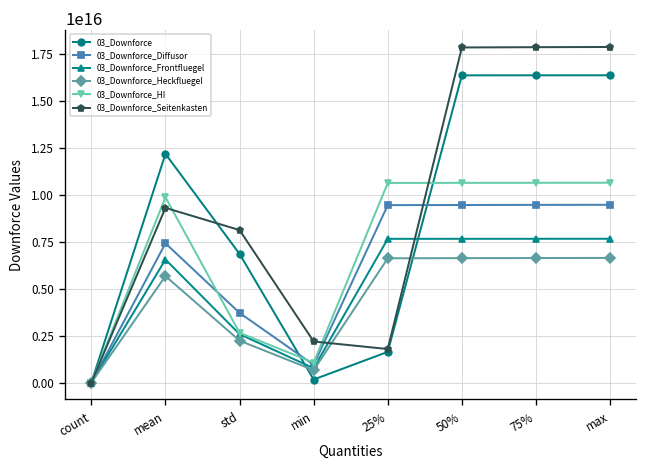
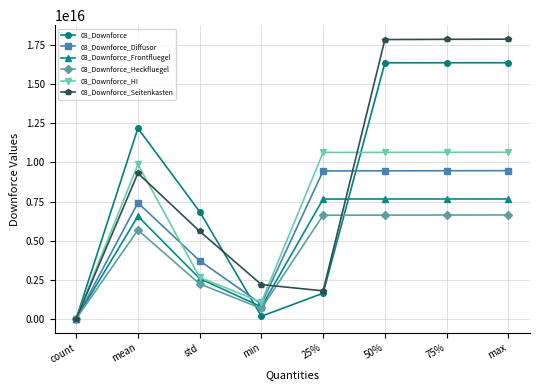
  {
    "03_Downforce_Seitenkasten": {
      "mean": 9300000000000000,
-     "std": 8100000000000000,
+     "std": 5600000000000000,
      "min": 2200000000000000,
      "50%": 17900000000000000,
      "75%": 17900000000000000,
      "max": 17900000000000000
    }
  }
